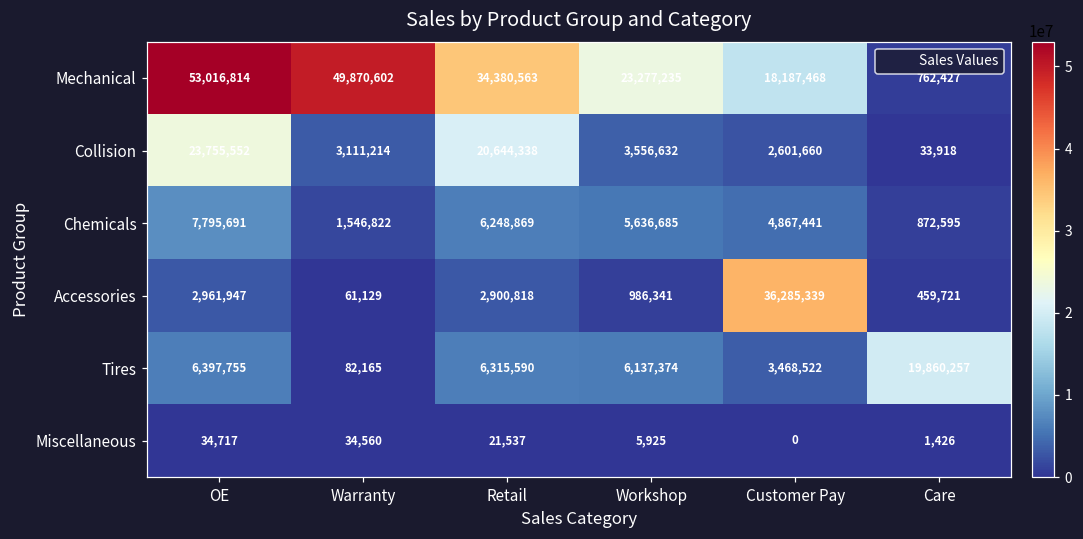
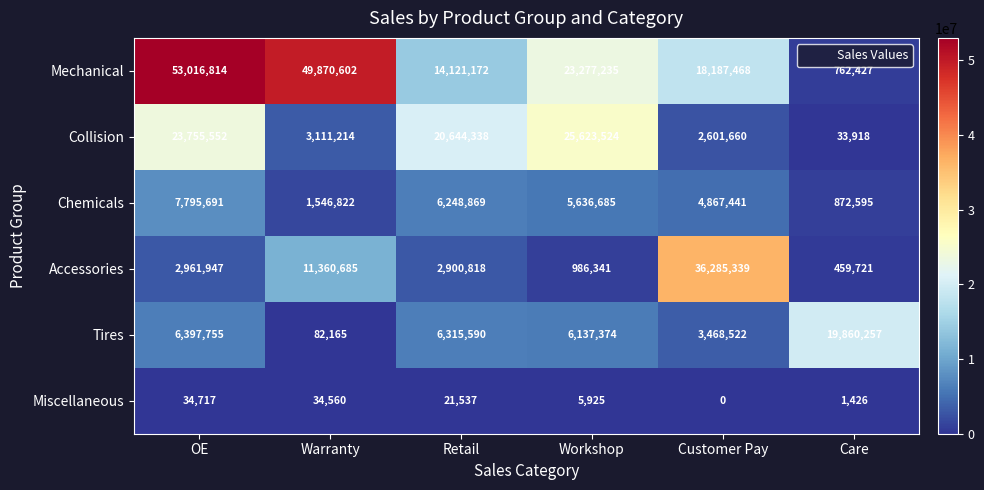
  {
    "Mechanical": {
      "OE": "53,016,814",
      "Warranty": "49,870,602",
-     "Retail": "34,380,563",
+     "Retail": "14,121,172",
      "Customer Pay": "18,187,468"
    },
    "Collision": {
      "Warranty": "3,111,214",
-     "Workshop": "3,556,632",
+     "Workshop": "25,623,524",
      "Customer Pay": "2,601,660",
      "Care": "33,918"
    },
    "Chemicals": {
      "OE": "7,795,691",
      "Warranty": "1,546,822",
      "Retail": "6,248,869",
      "Workshop": "5,636,685",
      "Customer Pay": "4,867,441",
      "Care": "872,595"
    },
    "Accessories": {
      "OE": "2,961,947",
-     "Warranty": "61,129",
+     "Warranty": "11,360,685",
      "Retail": "2,900,818",
      "Workshop": "986,341",
      "Customer Pay": "36,285,339",
      "Care": "459,721"
    },
    "Tires": {
      "OE": "6,397,755",
      "Warranty": "82,165",
      "Retail": "6,315,590",
      "Workshop": "6,137,374",
      "Customer Pay": "3,468,522"
    },
    "Miscellaneous": {
      "OE": "34,717",
      "Warranty": "34,560",
      "Retail": "21,537",
      "Workshop": "5,925",
      "Customer Pay": "0",
      "Care": "1,426"
    }
  }
